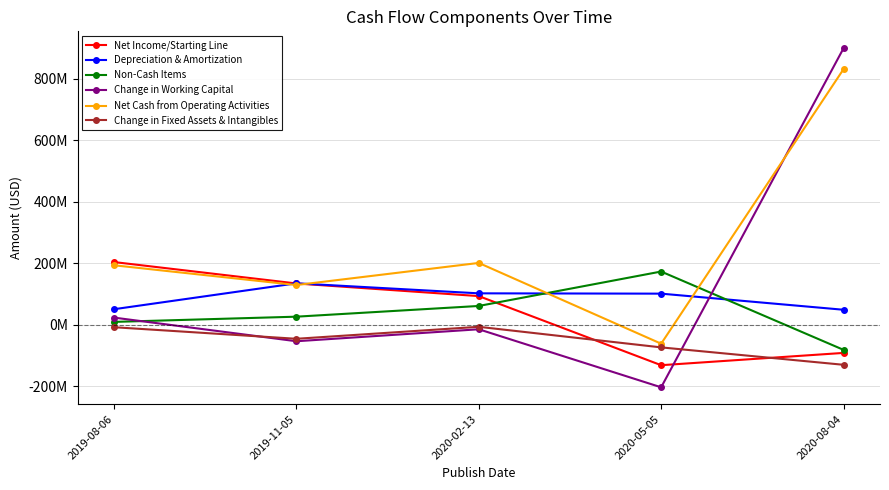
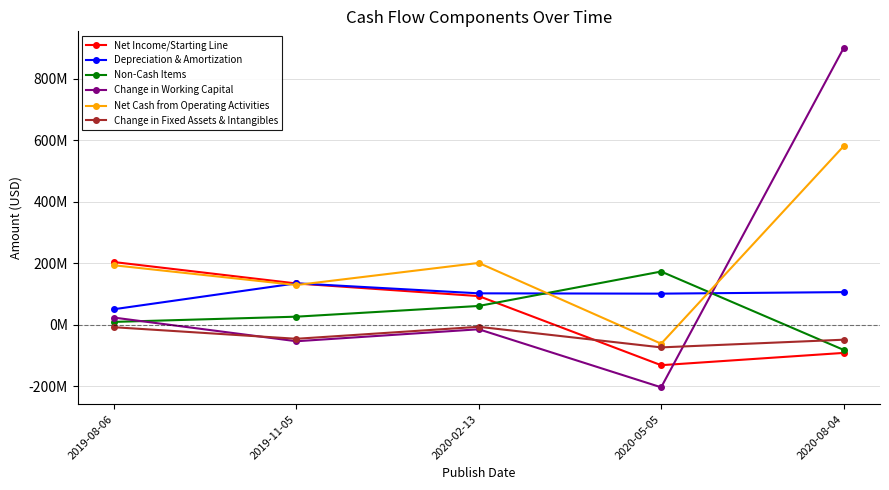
  {
    "Net Income/Starting Line": {
      "2019-08-06": 200000000,
      "2020-02-13": 90000000,
      "2020-05-05": -130000000,
      "2020-08-04": -90000000
    },
    "Depreciation & Amortization": {
      "2019-08-06": 50000000,
      "2020-02-13": 100000000,
      "2020-05-05": 100000000,
-     "2020-08-04": 50000000
+     "2020-08-04": 110000000
    },
    "Non-Cash Items": {
      "2019-08-06": 10000000,
      "2019-11-05": 30000000,
      "2020-02-13": 60000000,
      "2020-05-05": 170000000,
      "2020-08-04": -80000000
    },
    "Change in Working Capital": {
      "2019-08-06": 20000000,
      "2020-05-05": -200000000,
      "2020-08-04": 900000000
    },
    "Net Cash from Operating Activities": {
      "2019-08-06": 190000000,
      "2020-02-13": 200000000,
      "2020-05-05": -60000000,
-     "2020-08-04": 830000000
+     "2020-08-04": 580000000
    },
    "Change in Fixed Assets & Intangibles": {
      "2019-08-06": -10000000,
      "2020-05-05": -70000000,
-     "2020-08-04": -130000000
+     "2020-08-04": -50000000
    }
  }
